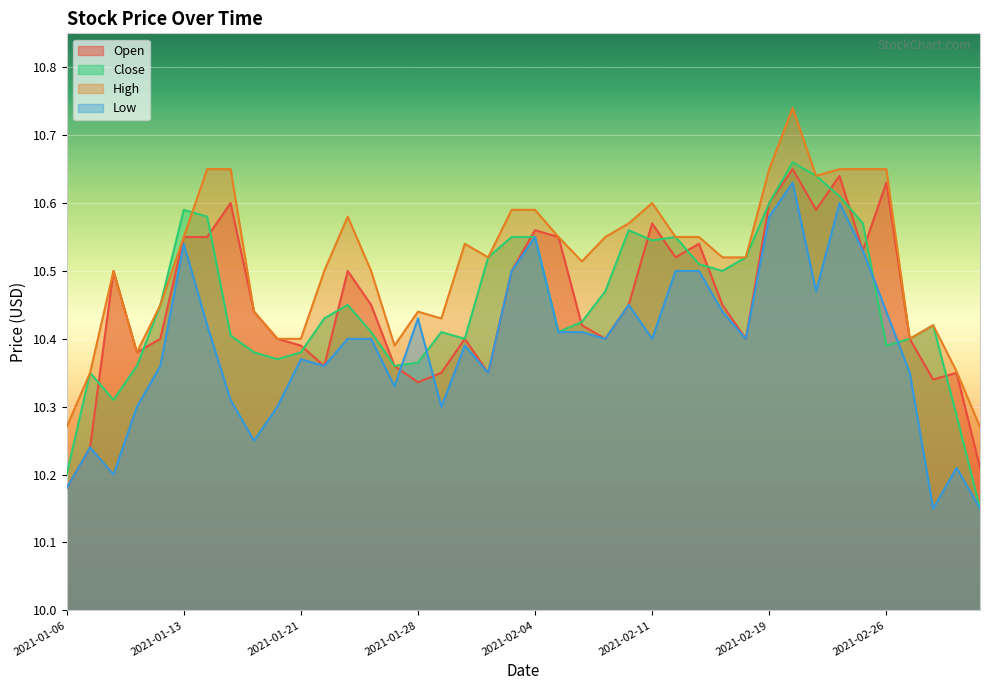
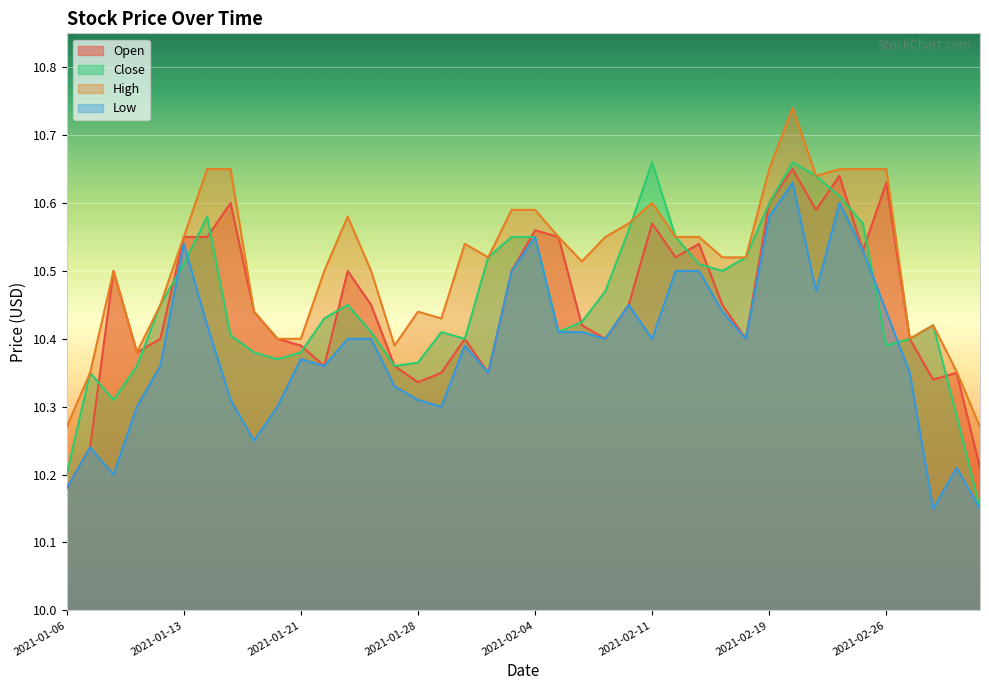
  {
    "Close": {
      "2021-01-06": 10.20,
-     "2021-01-13": 10.59,
+     "2021-01-13": 10.51,
      "2021-01-21": 10.38,
      "2021-01-28": 10.37,
-     "2021-02-11": 10.55,
+     "2021-02-11": 10.66,
      "2021-02-26": 10.39
    },
    "Low": {
      "2021-01-13": 10.54,
      "2021-01-21": 10.37,
-     "2021-01-28": 10.43,
+     "2021-01-28": 10.31,
      "2021-02-11": 10.40,
      "2021-02-19": 10.58,
      "2021-02-26": 10.44
    }
  }
